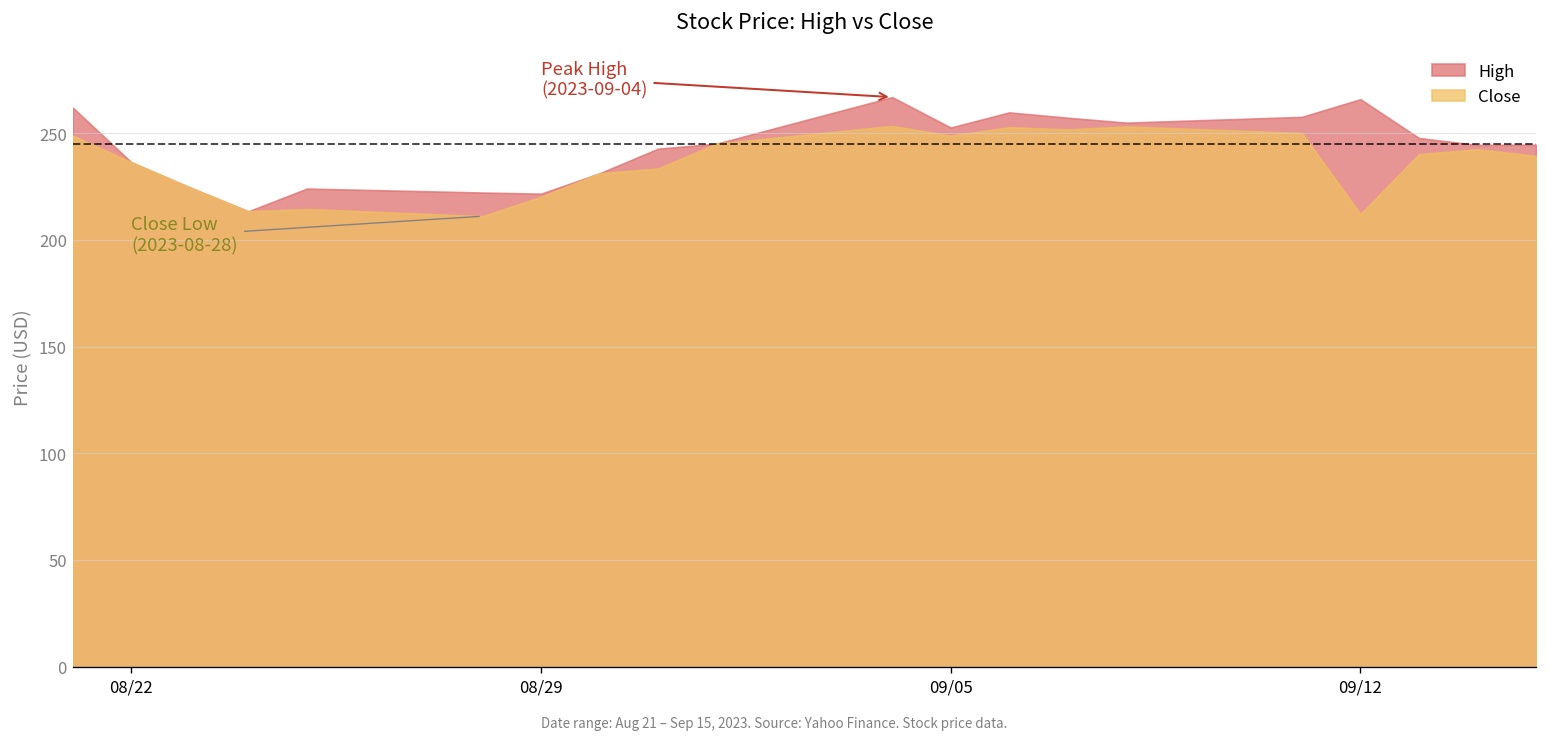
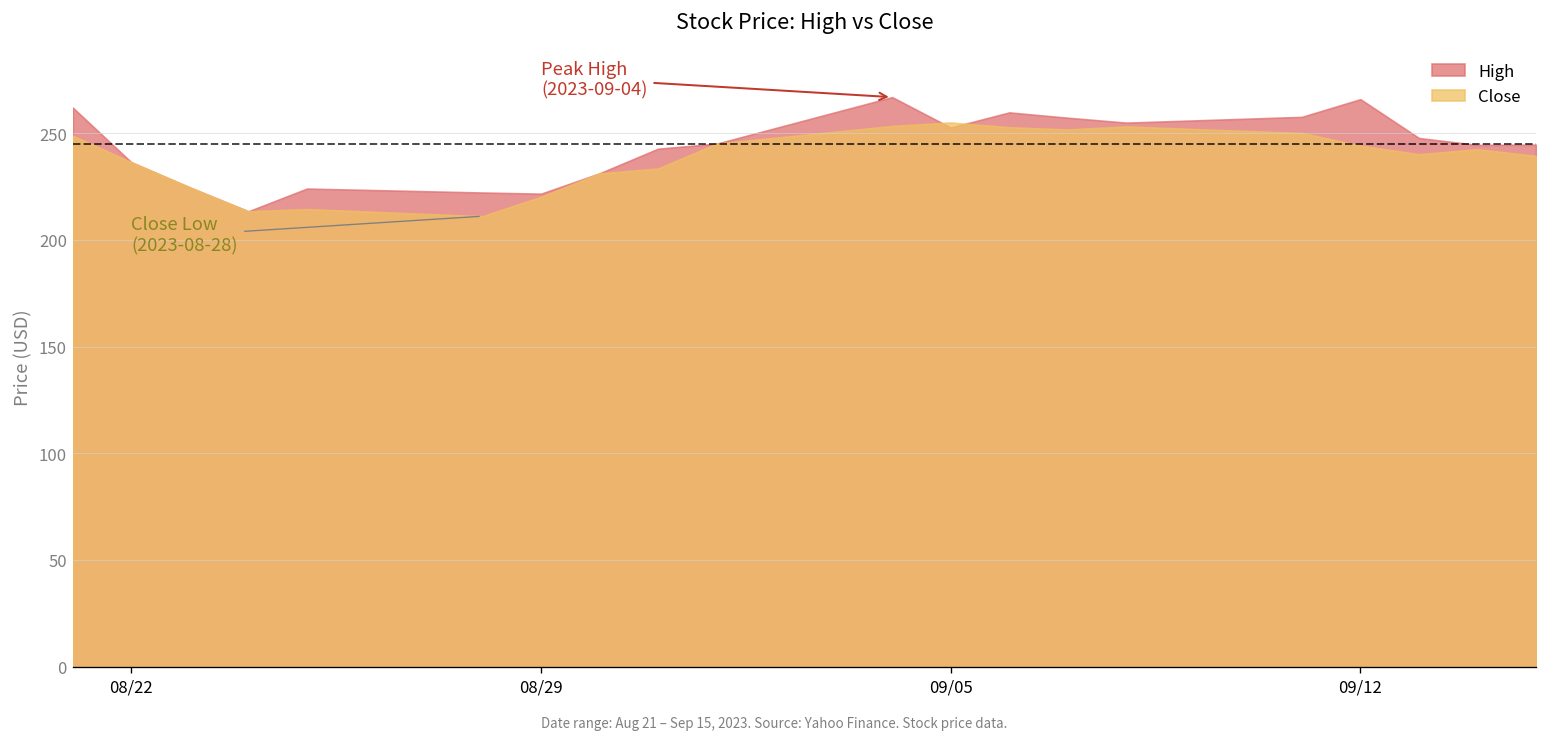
  {
    "High": {
      "08/29": 222,
      "09/05": 253,
      "09/12": 266
    },
    "Close": {
      "08/29": 220,
-     "09/05": 249,
-     "09/12": 212
+     "09/05": 255,
+     "09/12": 244
    }
  }
